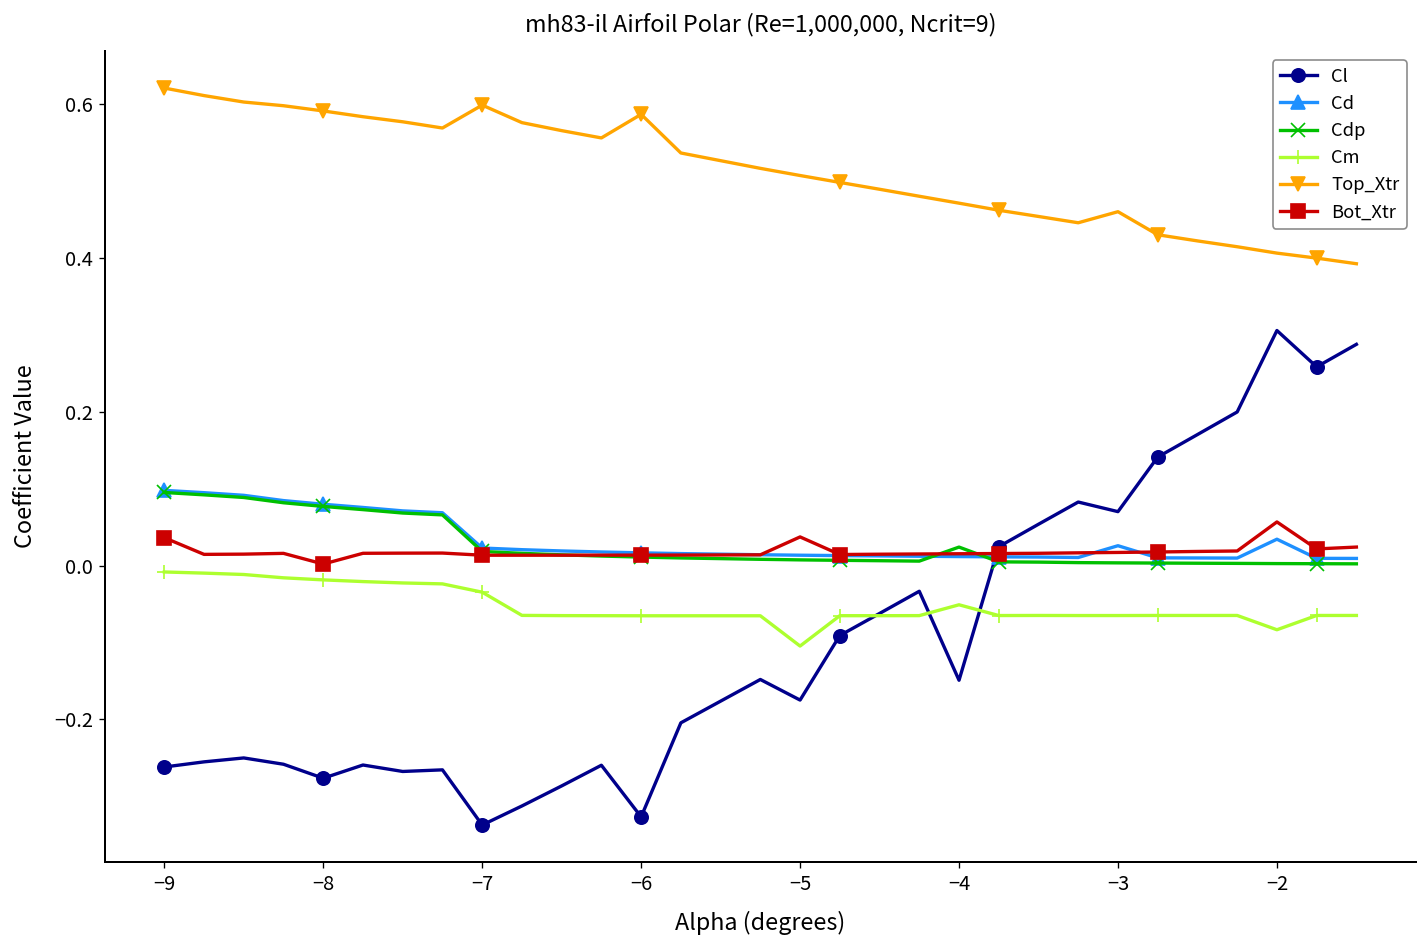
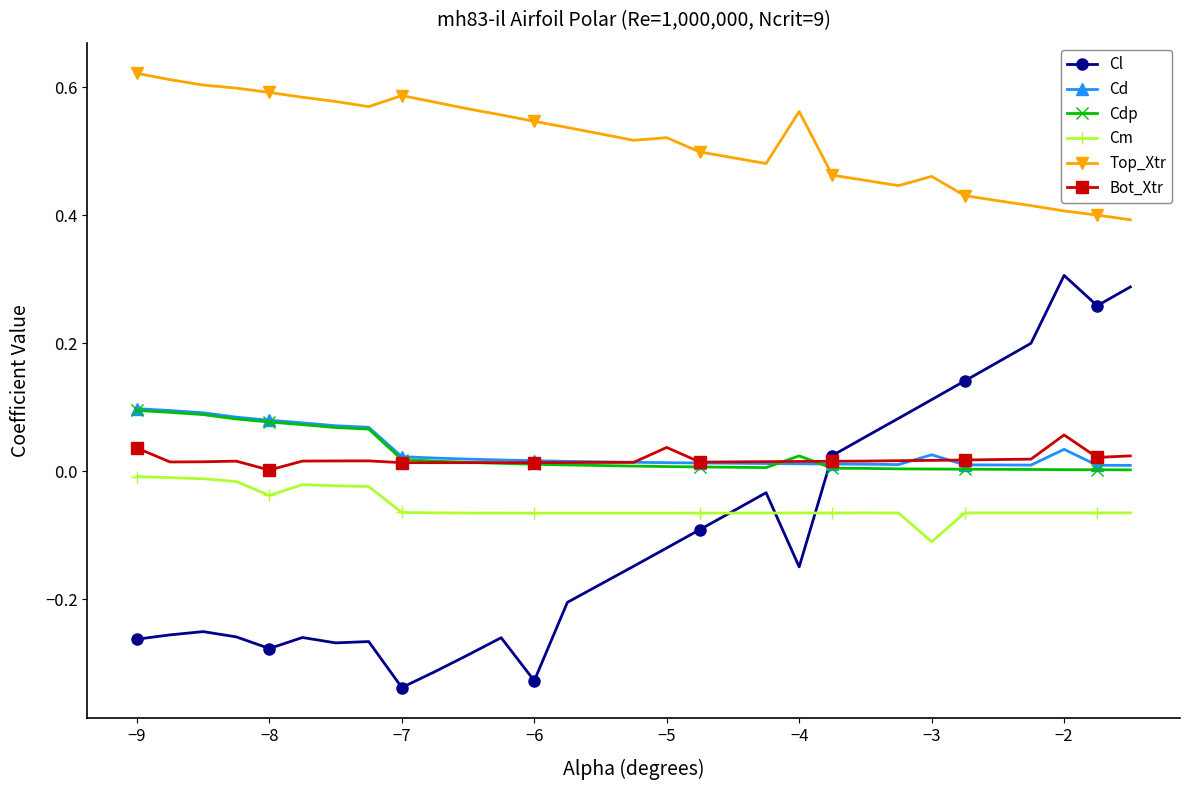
  {
    "Cl": {
      "−9": -0.26,
      "−8": -0.28,
      "−7": -0.34,
      "−6": -0.33,
-     "−5": -0.18,
+     "−5": -0.12,
      "−4": -0.15,
-     "−3": 0.07,
+     "−3": 0.11,
      "−2": 0.31
    },
    "Cd": {
      "−7": 0.02,
      "−5": 0.01,
      "−3": 0.03,
      "−2": 0.03
    },
    "Cdp": {
      "−7": 0.02,
      "−5": 0.01,
      "−4": 0.02,
      "−3": 0.00,
      "−2": 0.00
    },
    "Cm": {
      "−9": -0.01,
-     "−8": -0.02,
-     "−7": -0.03,
+     "−8": -0.04,
+     "−7": -0.06,
      "−6": -0.07,
-     "−5": -0.10,
-     "−4": -0.05,
-     "−3": -0.07,
-     "−2": -0.08
+     "−5": -0.07,
+     "−4": -0.07,
+     "−3": -0.11,
+     "−2": -0.06
    },
    "Top_Xtr": {
      "−9": 0.62,
      "−8": 0.59,
-     "−7": 0.60,
-     "−6": 0.59,
-     "−5": 0.51,
-     "−4": 0.47,
+     "−7": 0.59,
+     "−6": 0.55,
+     "−5": 0.52,
+     "−4": 0.56,
      "−3": 0.46,
      "−2": 0.41
    },
    "Bot_Xtr": {
      "−9": 0.04,
      "−8": 0.00,
      "−7": 0.01,
      "−5": 0.04,
      "−3": 0.02,
      "−2": 0.06
    }
  }
